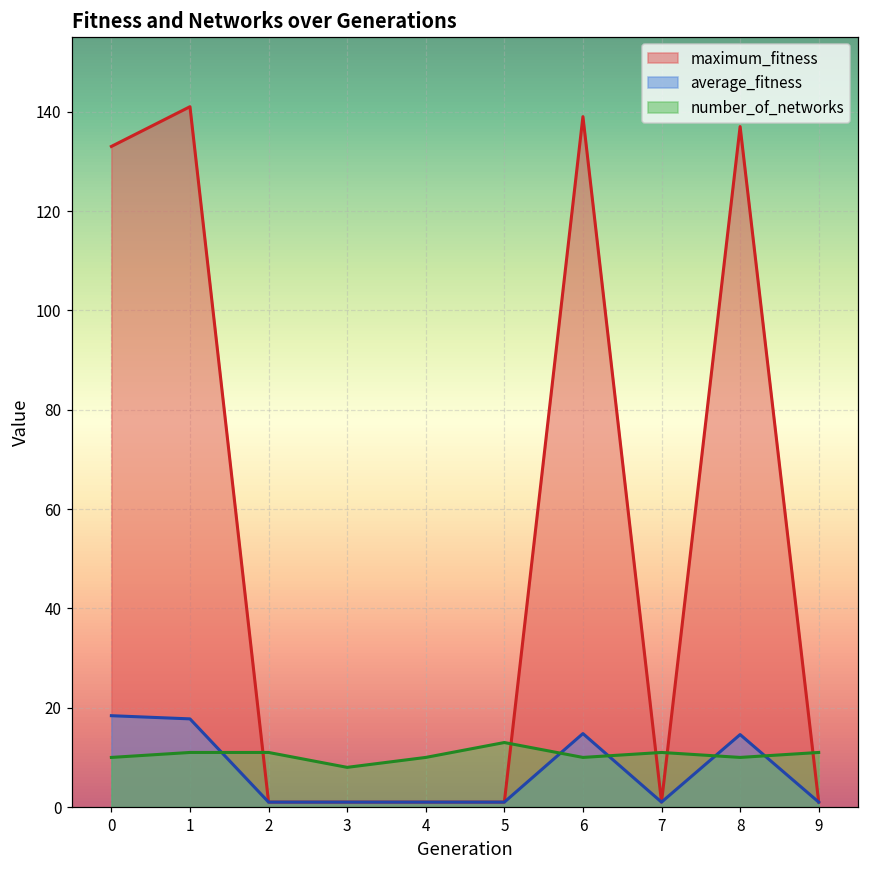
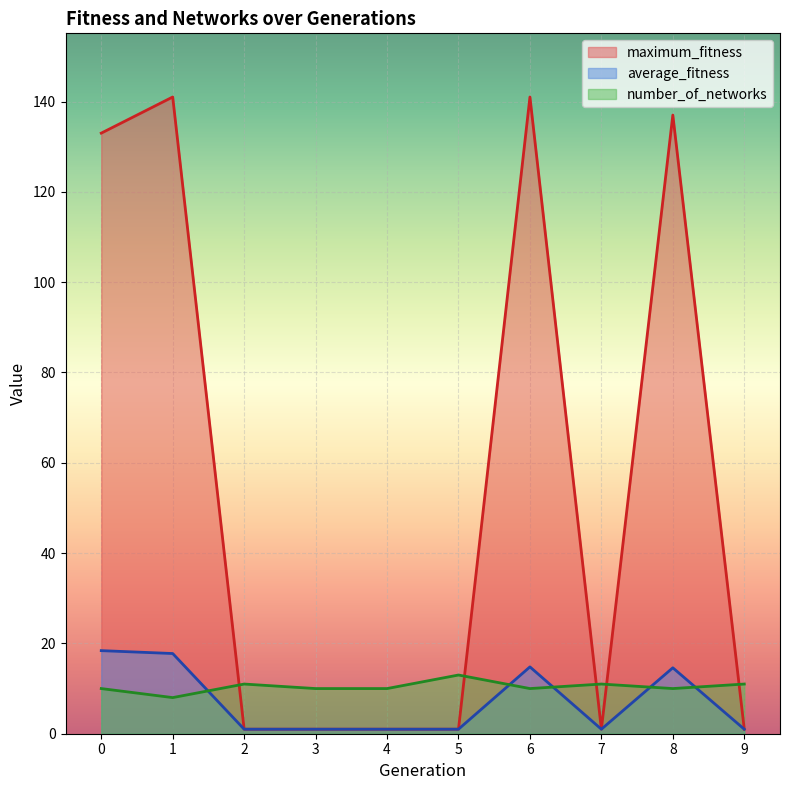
  {
    "maximum_fitness": {
      "0": 133,
      "1": 141,
-     "6": 139,
+     "6": 141,
      "8": 137
    },
    "average_fitness": {
      "0": 18,
      "1": 18,
      "6": 15,
      "8": 15
    },
    "number_of_networks": {
      "0": 10,
-     "1": 11,
+     "1": 8,
      "2": 11,
-     "3": 8,
+     "3": 10,
      "4": 10,
      "5": 13,
      "6": 10,
      "7": 11,
      "8": 10,
      "9": 11
    }
  }
